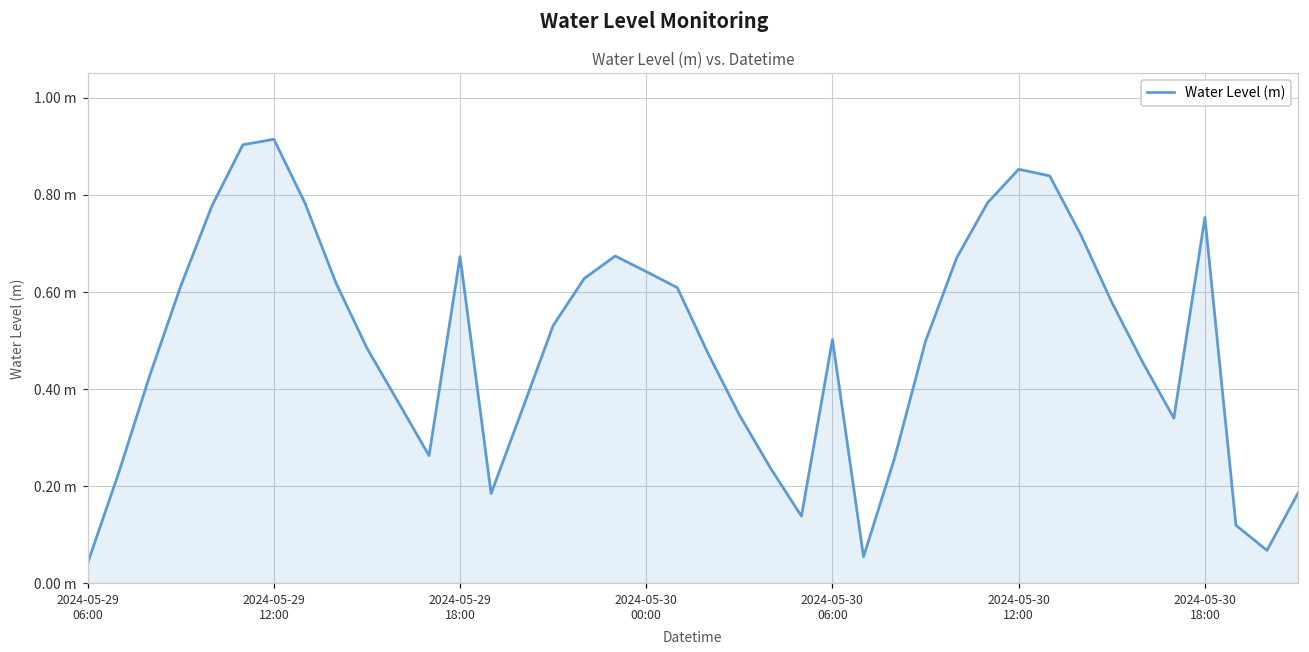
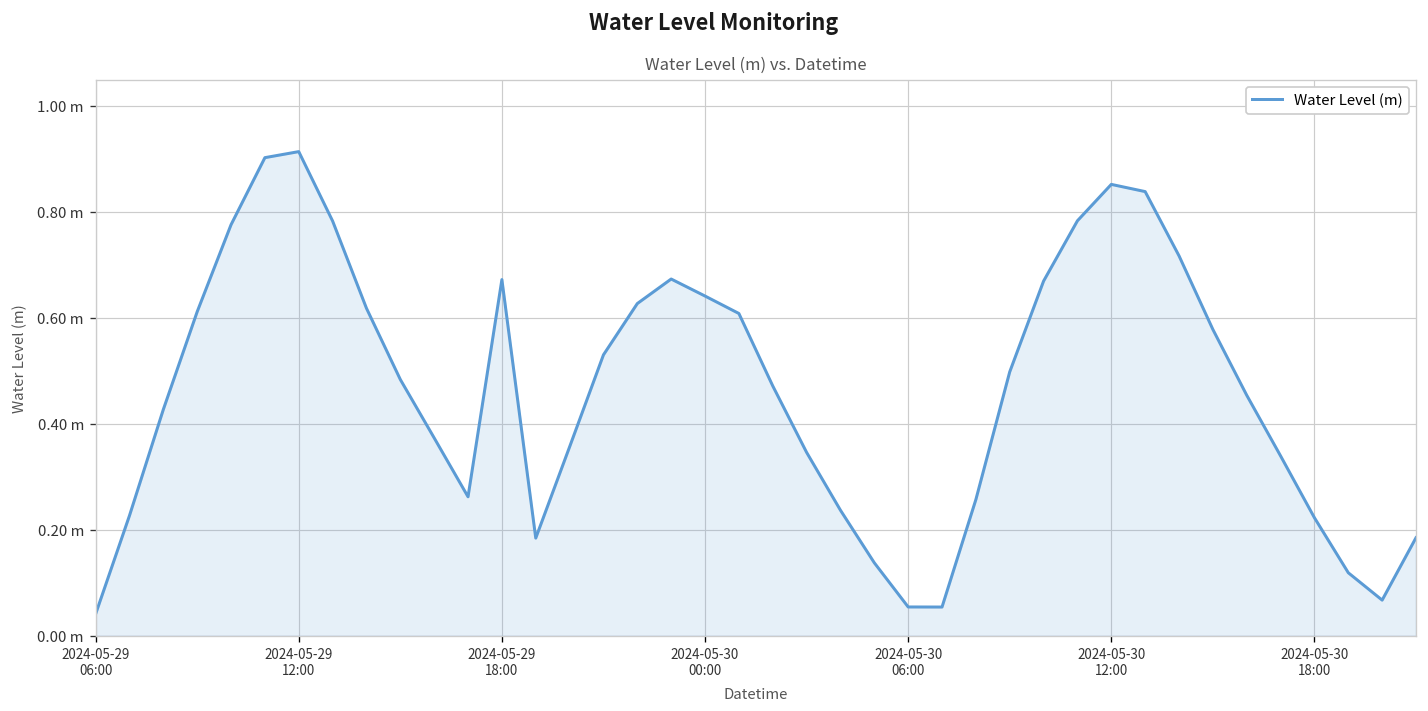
  {
    "2024-05-29 06:00": "0.04 m",
    "2024-05-29 12:00": "0.91 m",
    "2024-05-29 18:00": "0.67 m",
    "2024-05-30 00:00": "0.64 m",
-   "2024-05-30 06:00": "0.50 m",
+   "2024-05-30 06:00": "0.05 m",
    "2024-05-30 12:00": "0.85 m",
-   "2024-05-30 18:00": "0.75 m"
+   "2024-05-30 18:00": "0.22 m"
  }
